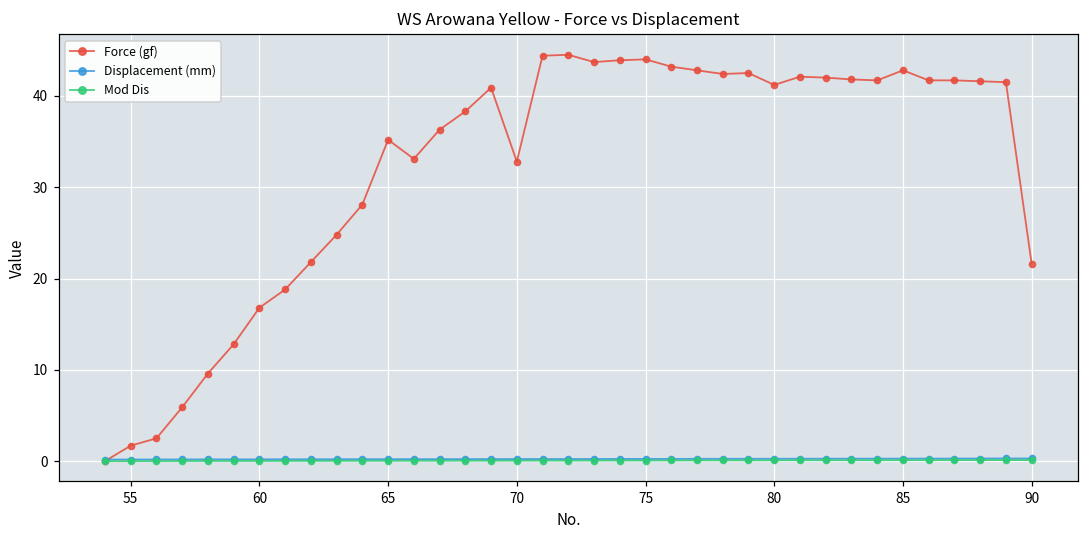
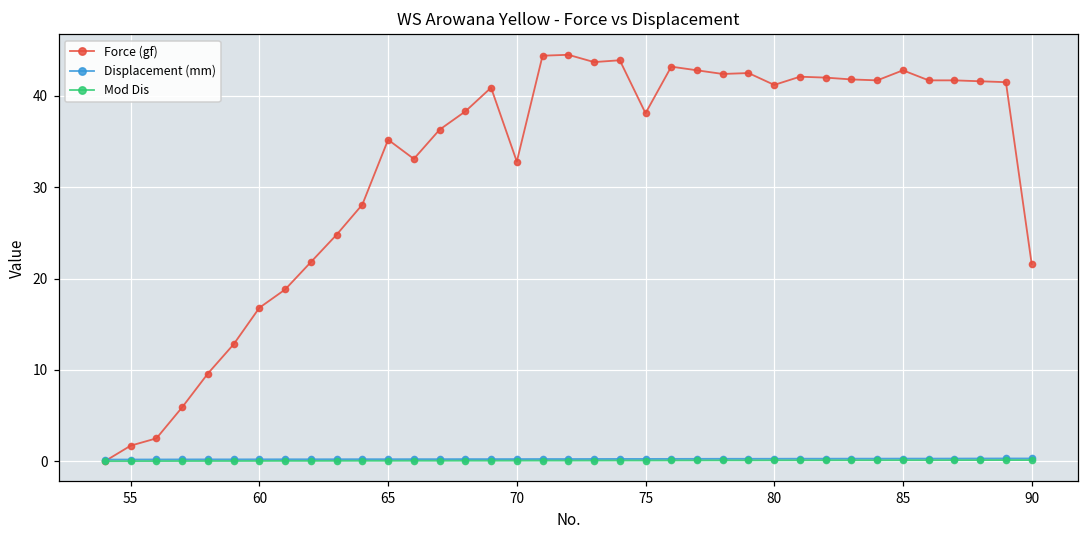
  {
    "Force (gf)": {
      "55": 2,
      "60": 17,
      "65": 35,
      "70": 33,
-     "75": 44,
+     "75": 38,
      "80": 41,
      "85": 43,
      "90": 22
    }
  }
